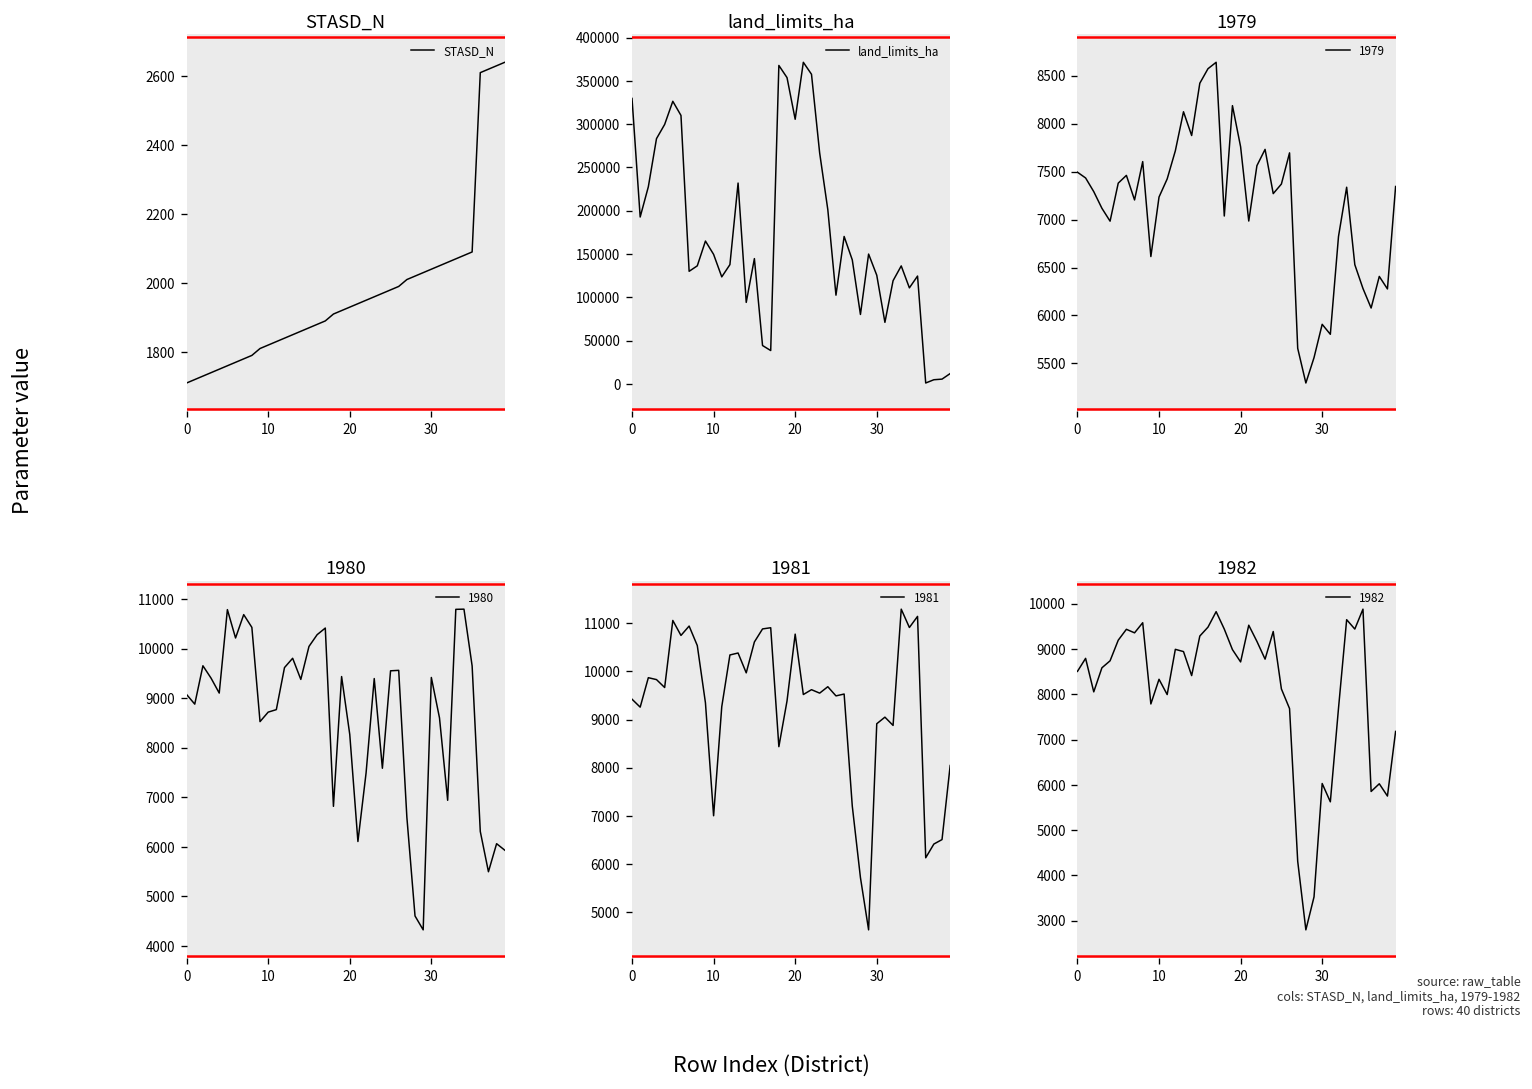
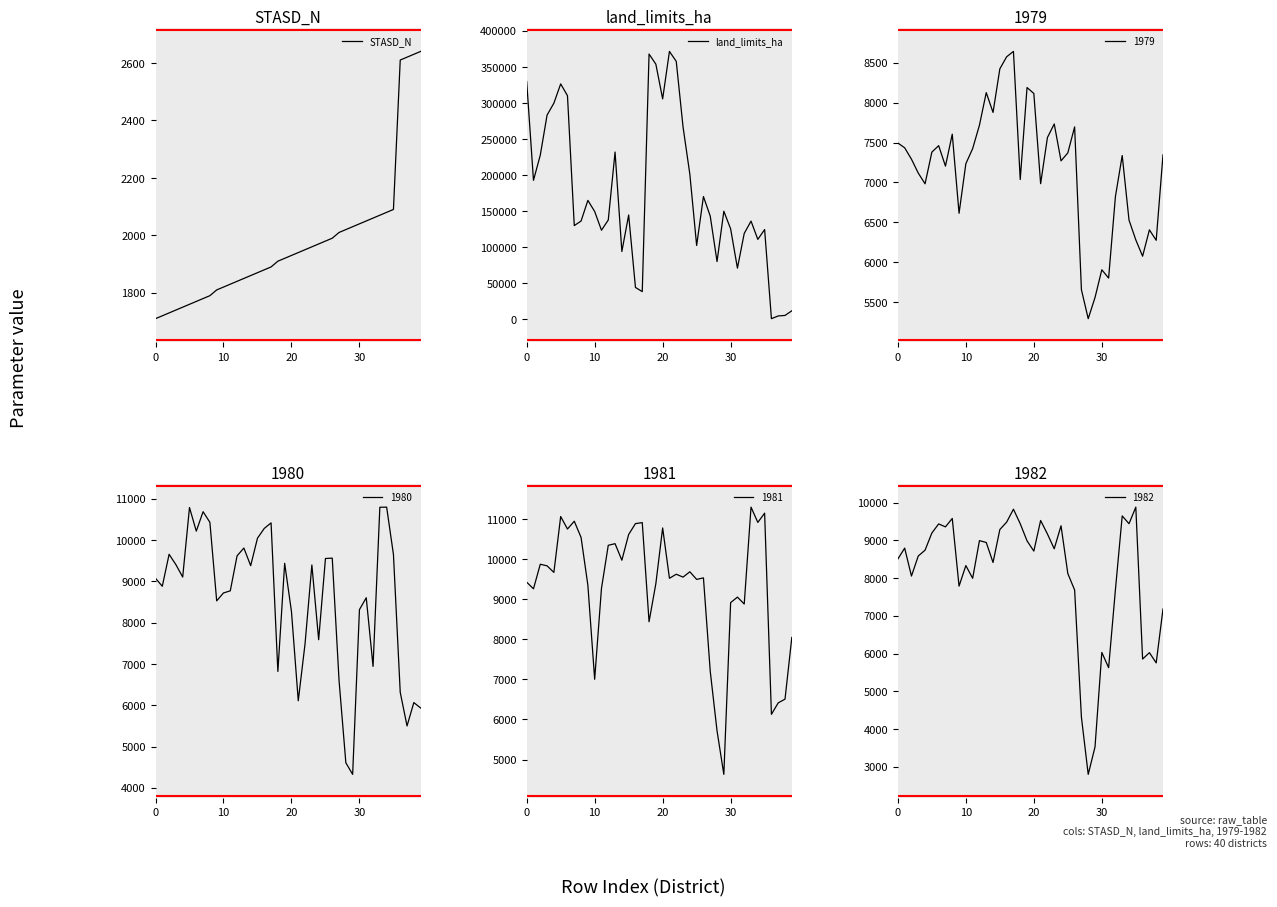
  {
    "STASD_N": {
      "0": 1710,
      "10": 1820,
      "20": 1930,
      "30": 2040
    },
    "land_limits_ha": {
      "0": 330000,
      "10": 150000,
      "20": 310000,
      "30": 130000
    },
    "1979": {
      "0": 7500,
      "10": 7200,
-     "20": 7800,
+     "20": 8100,
      "30": 5900
    },
    "1980": {
      "0": 9100,
      "10": 8700,
      "20": 8300,
-     "30": 9400
+     "30": 8300
    },
    "1981": {
      "0": 9400,
      "10": 7000,
      "20": 10800,
      "30": 8900
    },
    "1982": {
      "0": 8500,
      "10": 8300,
      "20": 8700,
      "30": 6000
    }
  }
